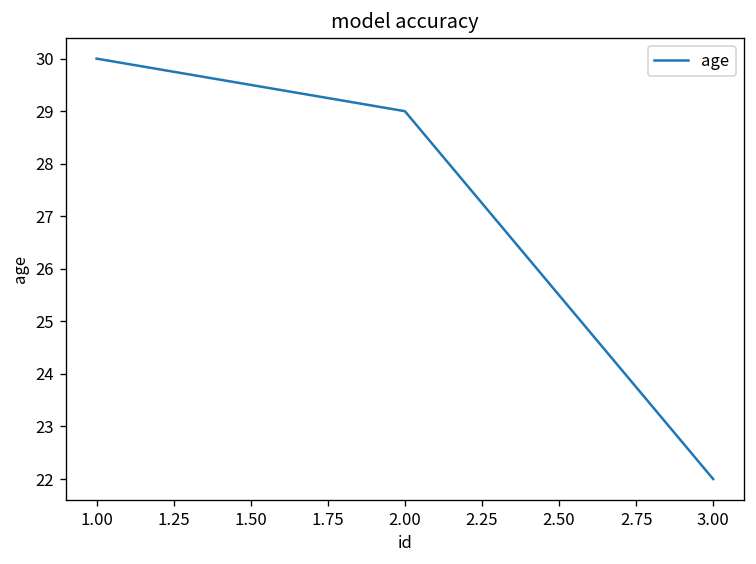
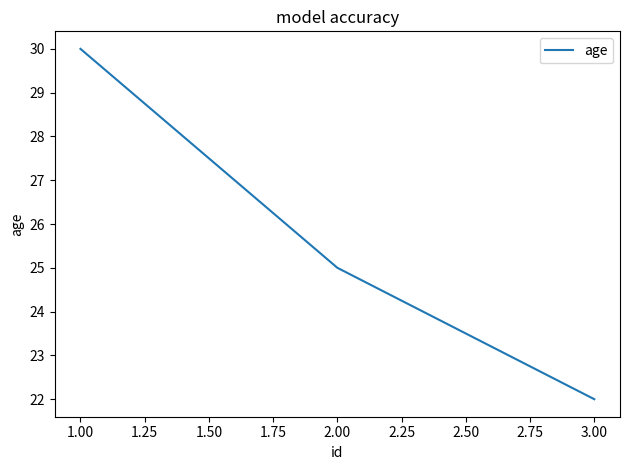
  {
    "1.00": 30,
-   "2.00": 29,
+   "2.00": 25,
    "3.00": 22
  }
